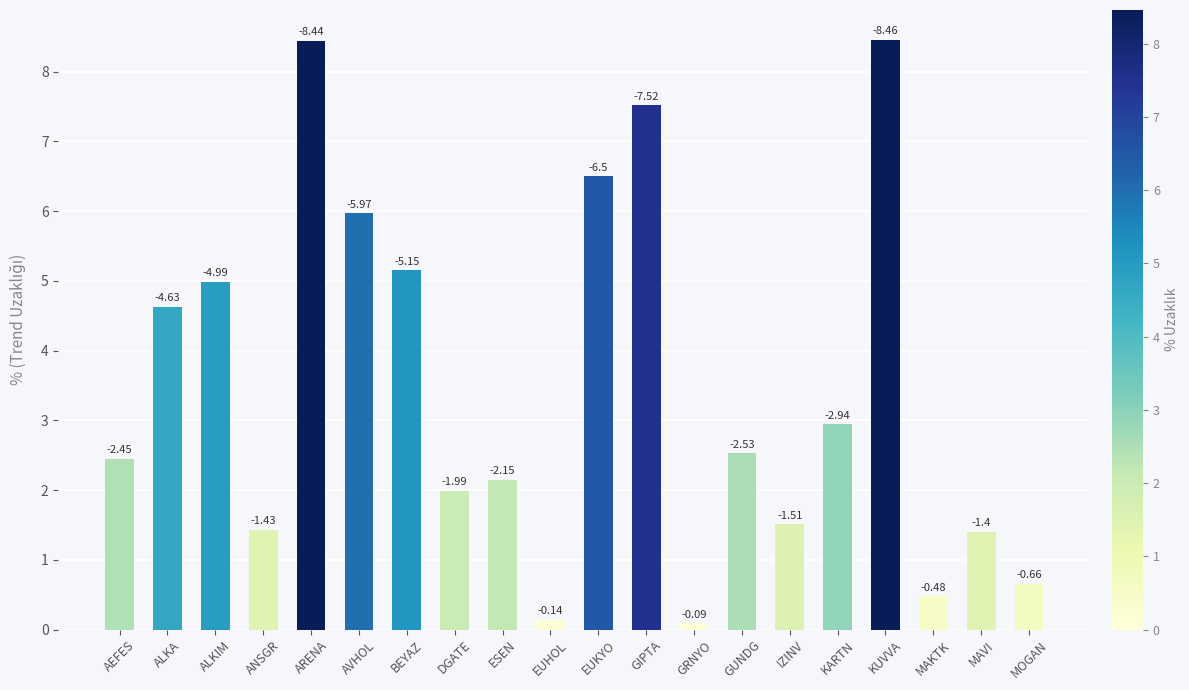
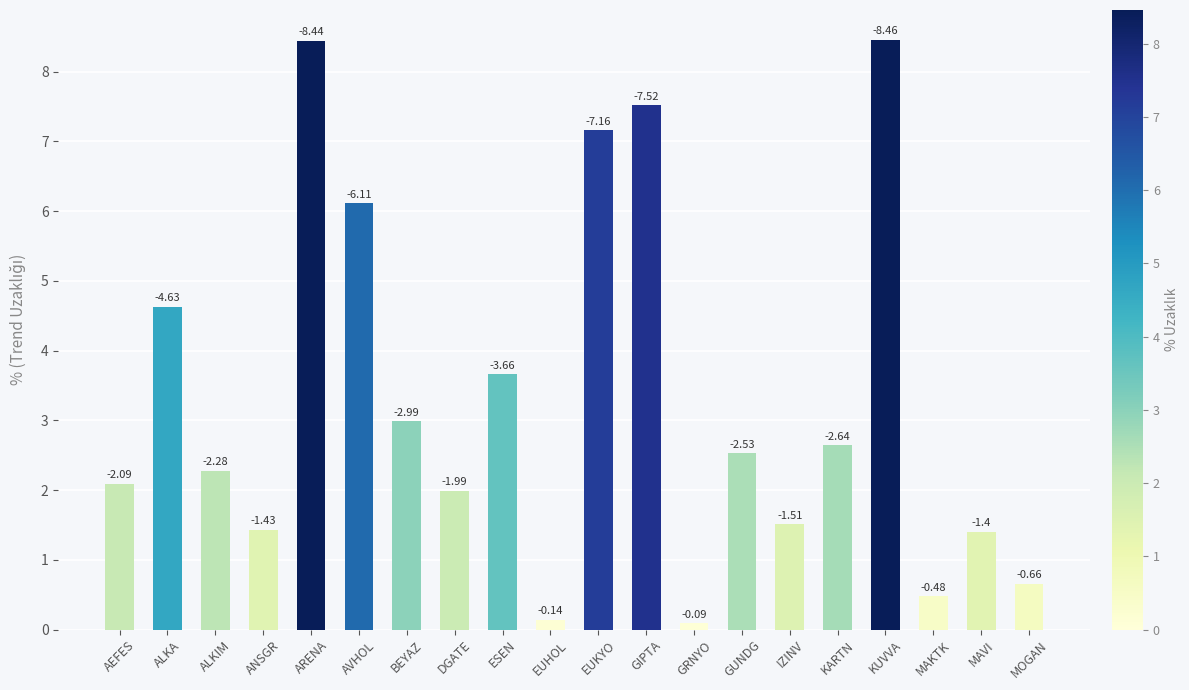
  {
-   "AEFES": -2.45,
-   "ALKIM": -4.99,
-   "AVHOL": -5.97,
-   "BEYAZ": -5.15,
-   "ESEN": -2.15,
-   "EUKYO": -6.5,
-   "KARTN": -2.94
+   "AEFES": -2.09,
+   "ALKIM": -2.28,
+   "AVHOL": -6.11,
+   "BEYAZ": -2.99,
+   "ESEN": -3.66,
+   "EUKYO": -7.16,
+   "KARTN": -2.64
  }
